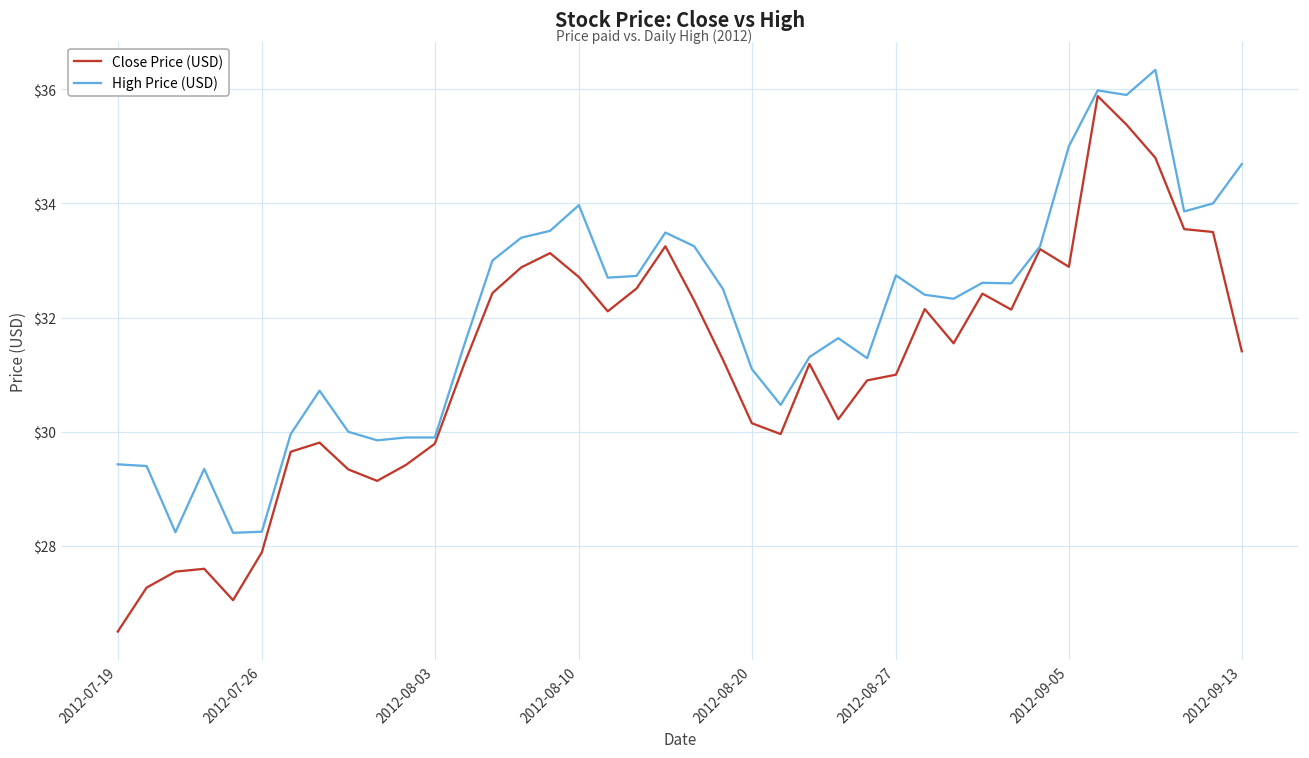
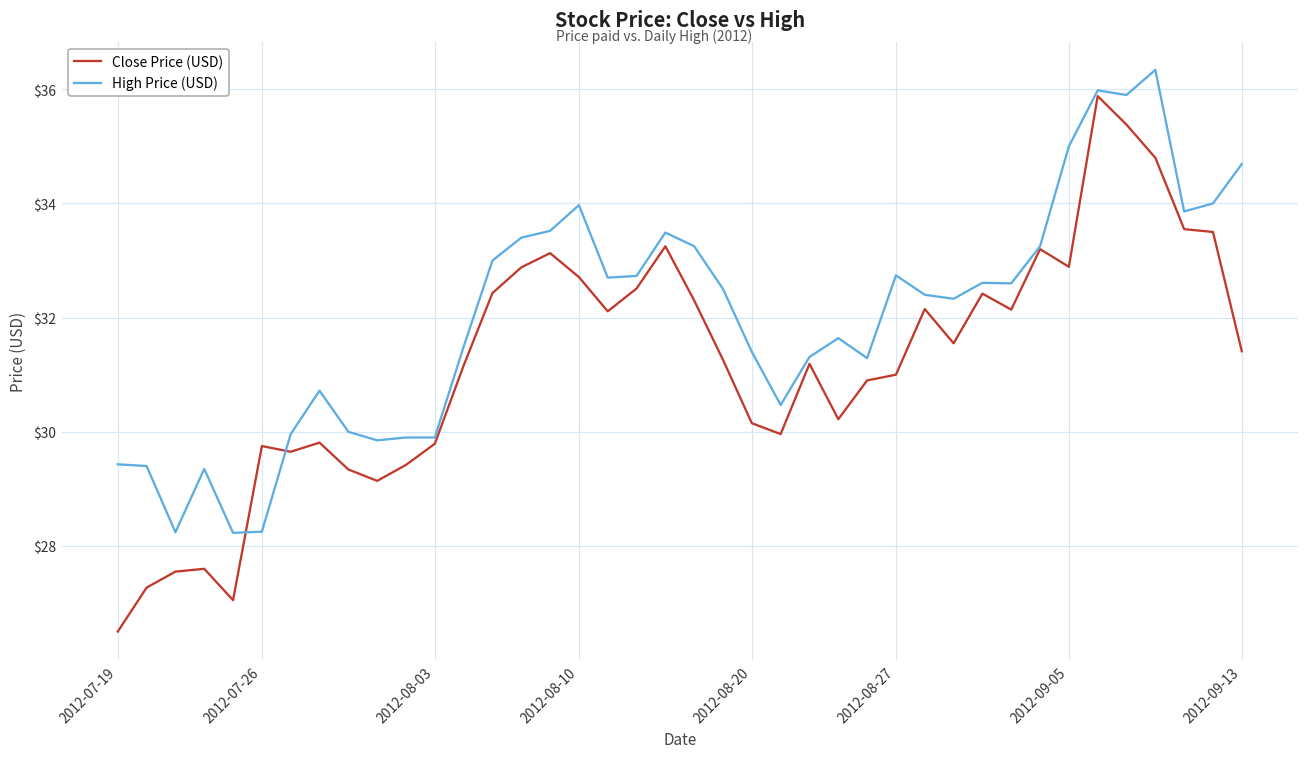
  {
    "Close Price (USD)": {
      "2012-07-19": "$26.5",
-     "2012-07-26": "$27.9",
+     "2012-07-26": "$29.8",
      "2012-08-03": "$29.8",
      "2012-08-10": "$32.7",
      "2012-08-20": "$30.2",
      "2012-08-27": "$31.0",
      "2012-09-05": "$32.9",
      "2012-09-13": "$31.4"
    },
    "High Price (USD)": {
      "2012-07-19": "$29.4",
      "2012-07-26": "$28.3",
      "2012-08-03": "$29.9",
      "2012-08-10": "$34.0",
-     "2012-08-20": "$31.1",
+     "2012-08-20": "$31.4",
      "2012-08-27": "$32.7",
      "2012-09-05": "$35.0",
      "2012-09-13": "$34.7"
    }
  }
